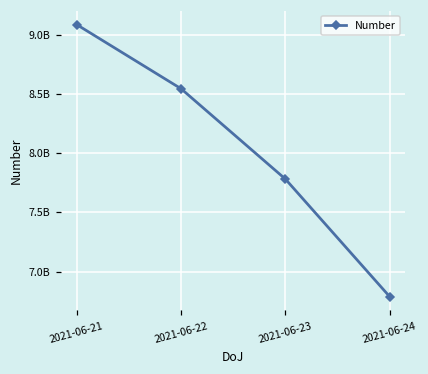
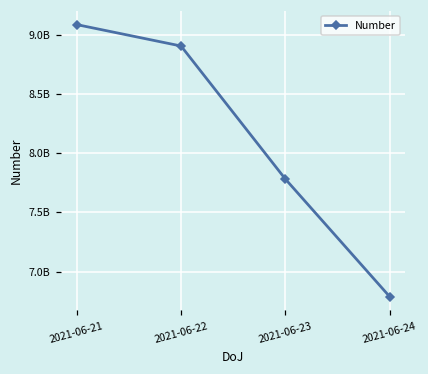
  {
    "2021-06-21": 9090000000,
-   "2021-06-22": 8550000000,
+   "2021-06-22": 8910000000,
    "2021-06-23": 7780000000,
    "2021-06-24": 6790000000
  }
